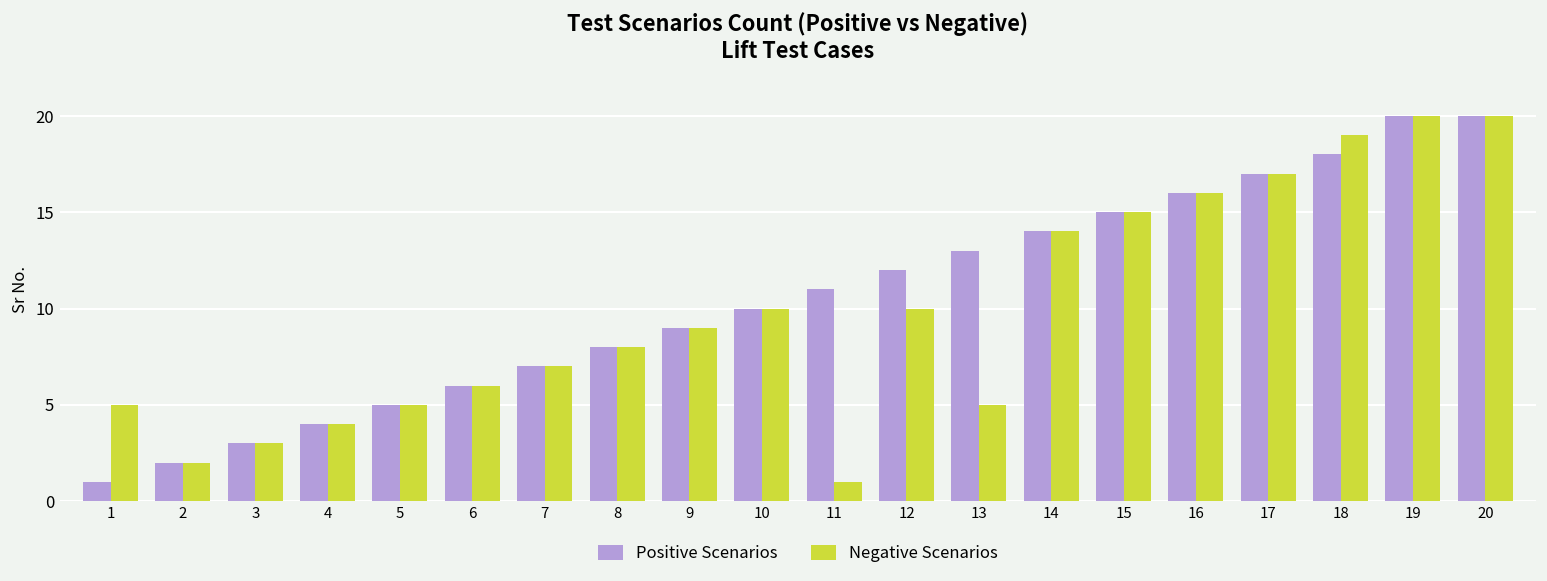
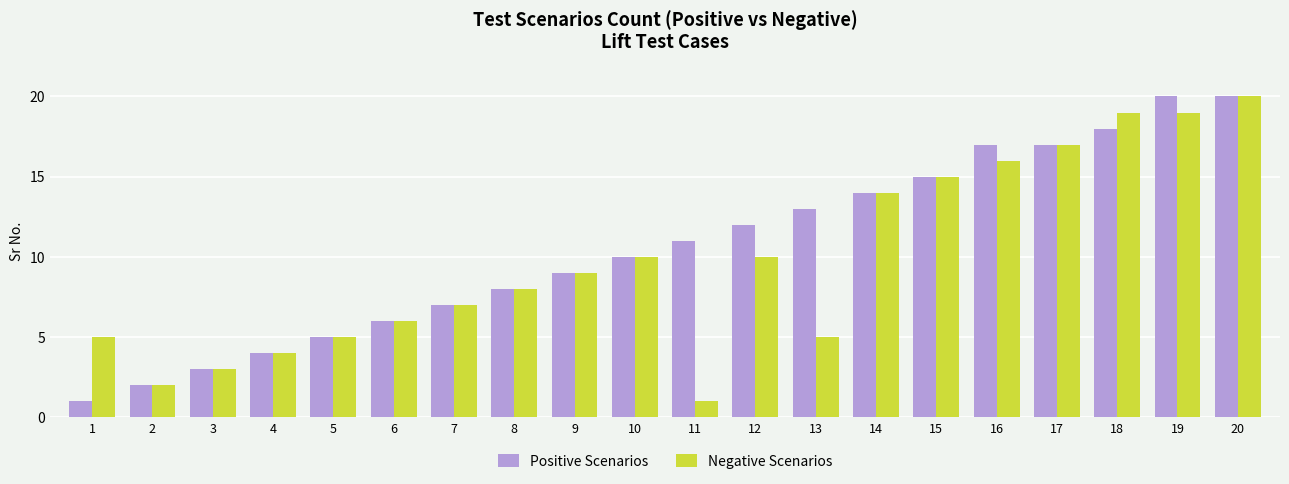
  {
    "Positive Scenarios": {
      "1": 1,
      "2": 2,
      "3": 3,
      "4": 4,
      "5": 5,
      "6": 6,
      "7": 7,
      "8": 8,
      "9": 9,
      "10": 10,
      "11": 11,
      "12": 12,
      "13": 13,
      "14": 14,
      "15": 15,
-     "16": 16,
+     "16": 17,
      "17": 17,
      "18": 18,
      "19": 20,
      "20": 20
    },
    "Negative Scenarios": {
      "1": 5,
      "2": 2,
      "3": 3,
      "4": 4,
      "5": 5,
      "6": 6,
      "7": 7,
      "8": 8,
      "9": 9,
      "10": 10,
      "11": 1,
      "12": 10,
      "13": 5,
      "14": 14,
      "15": 15,
      "16": 16,
      "17": 17,
      "18": 19,
-     "19": 20,
+     "19": 19,
      "20": 20
    }
  }
